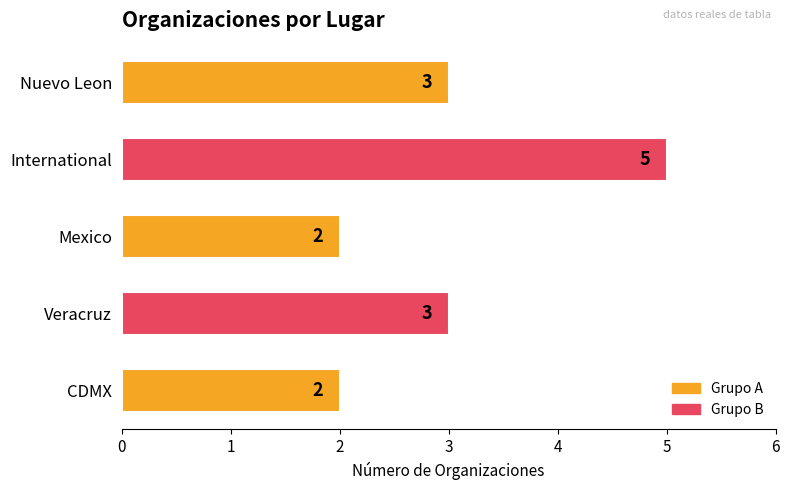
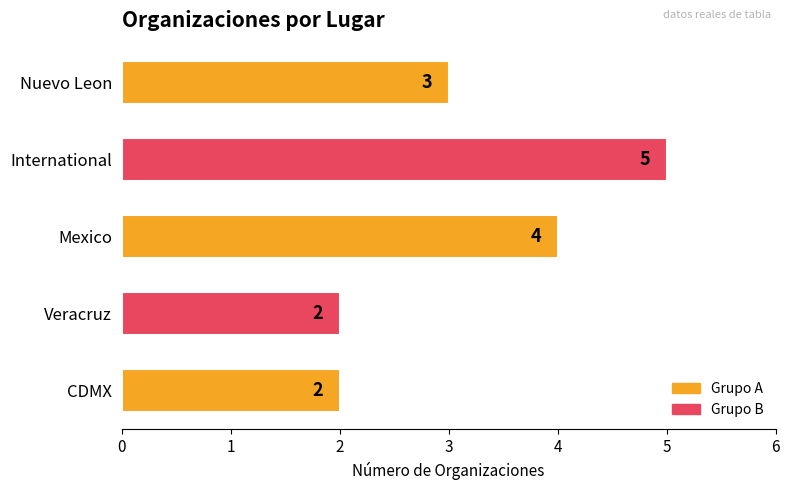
  {
    "Nuevo Leon": 3,
    "International": 5,
-   "Mexico": 2,
-   "Veracruz": 3,
+   "Mexico": 4,
+   "Veracruz": 2,
    "CDMX": 2
  }
